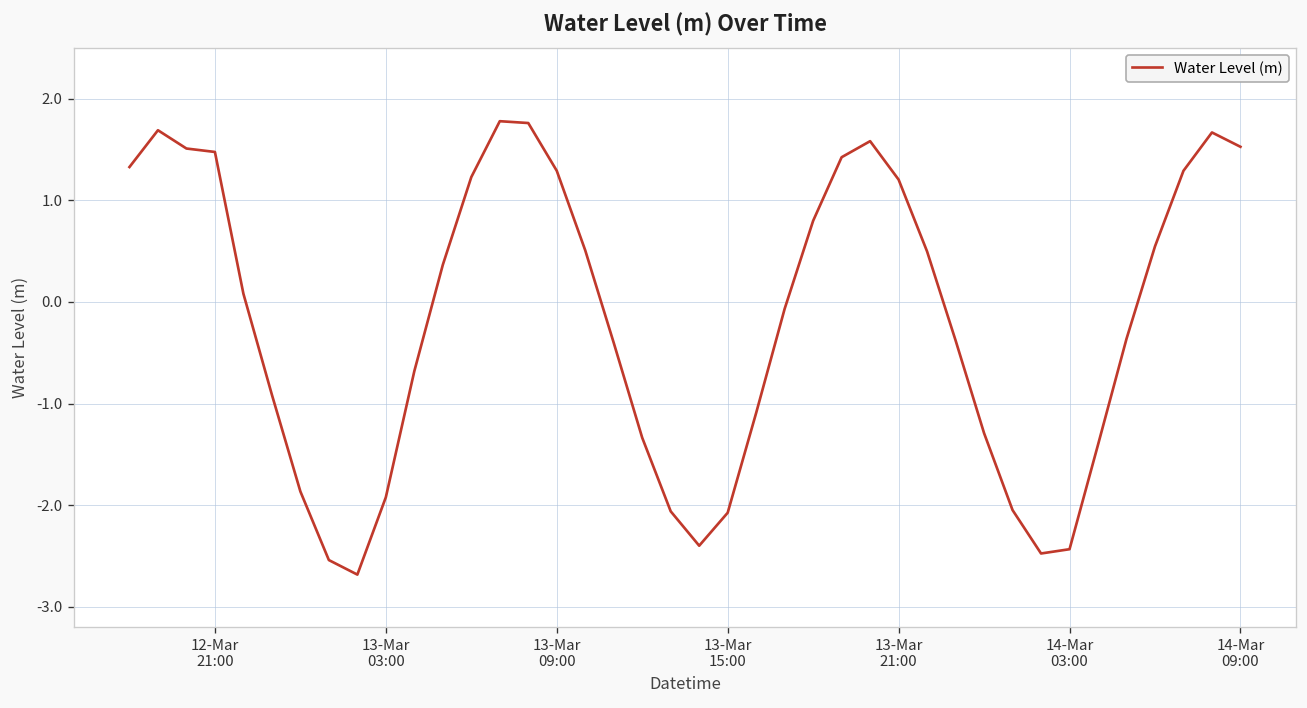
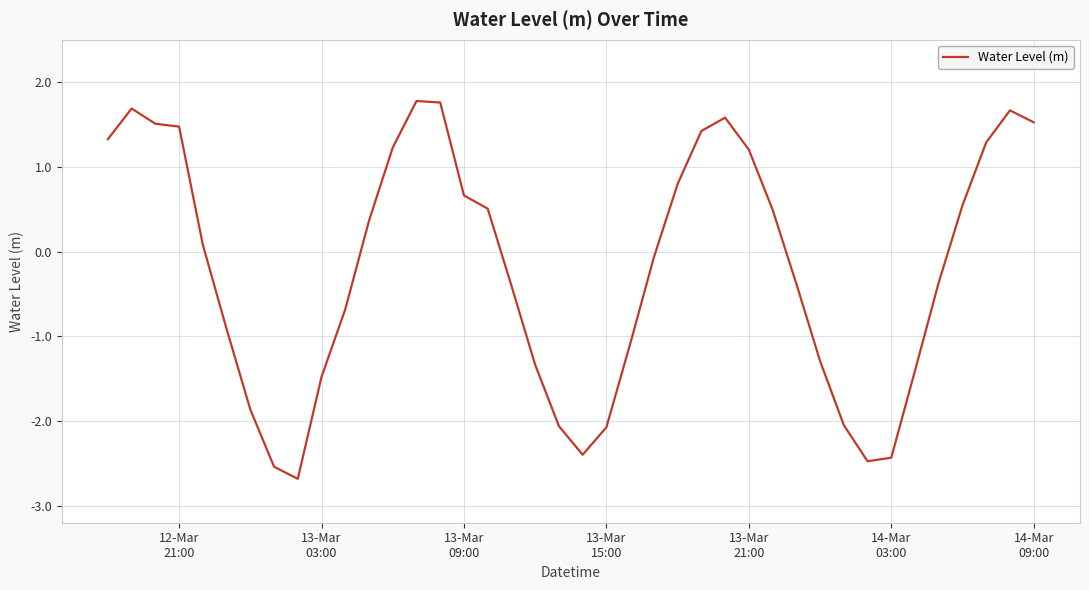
  {
    "12-Mar 21:00": 1.5,
-   "13-Mar 03:00": -1.9,
-   "13-Mar 09:00": 1.3,
+   "13-Mar 03:00": -1.5,
+   "13-Mar 09:00": 0.7,
    "13-Mar 15:00": -2.1,
    "13-Mar 21:00": 1.2,
    "14-Mar 03:00": -2.4,
    "14-Mar 09:00": 1.5
  }
